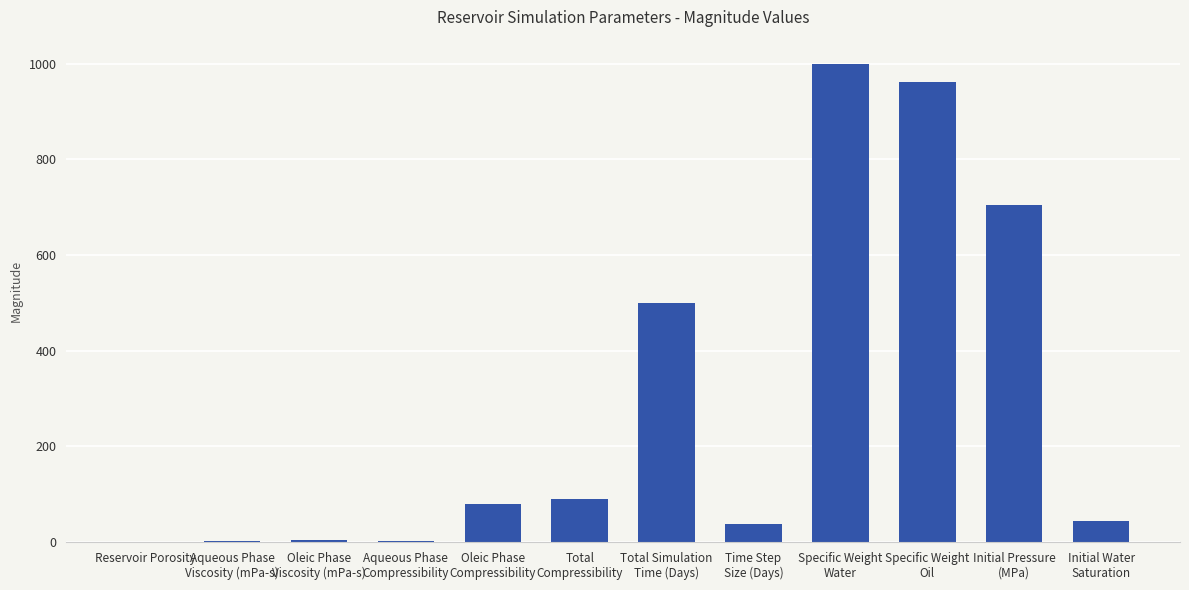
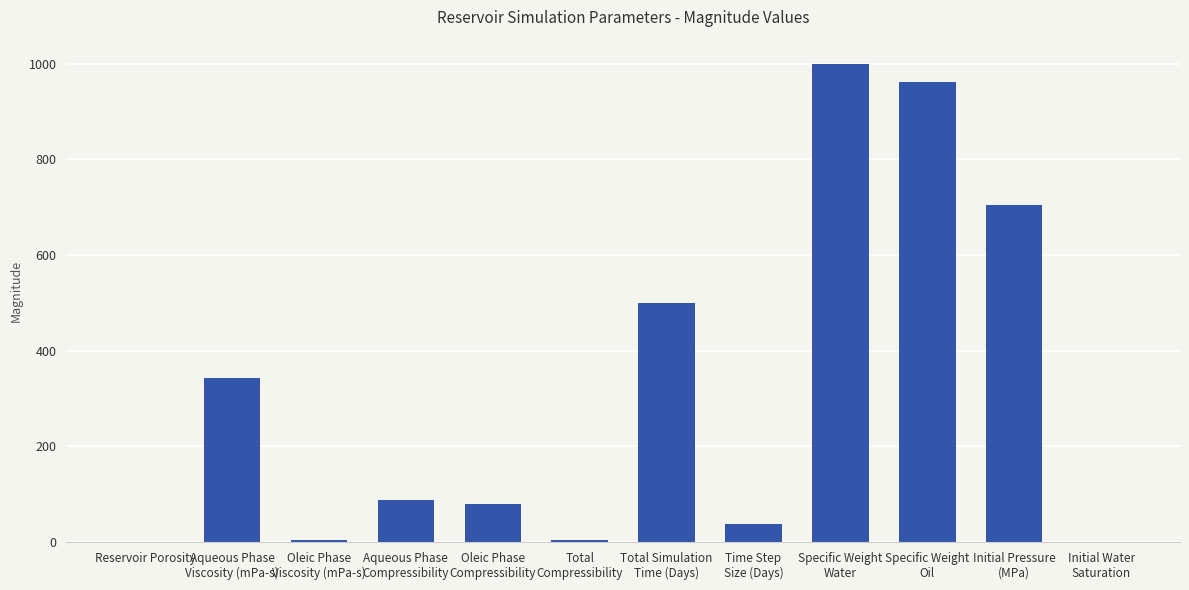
  {
-   "Aqueous Phase Viscosity (mPa-s)": 0,
-   "Aqueous Phase Compressibility": 0,
+   "Aqueous Phase Viscosity (mPa-s)": 340,
+   "Aqueous Phase Compressibility": 90,
    "Oleic Phase Compressibility": 80,
-   "Total Compressibility": 90,
+   "Total Compressibility": 10,
    "Total Simulation Time (Days)": 500,
    "Time Step Size (Days)": 40,
    "Specific Weight Water": 1000,
    "Specific Weight Oil": 960,
    "Initial Pressure (MPa)": 710,
-   "Initial Water Saturation": 40
+   "Initial Water Saturation": 0
  }
